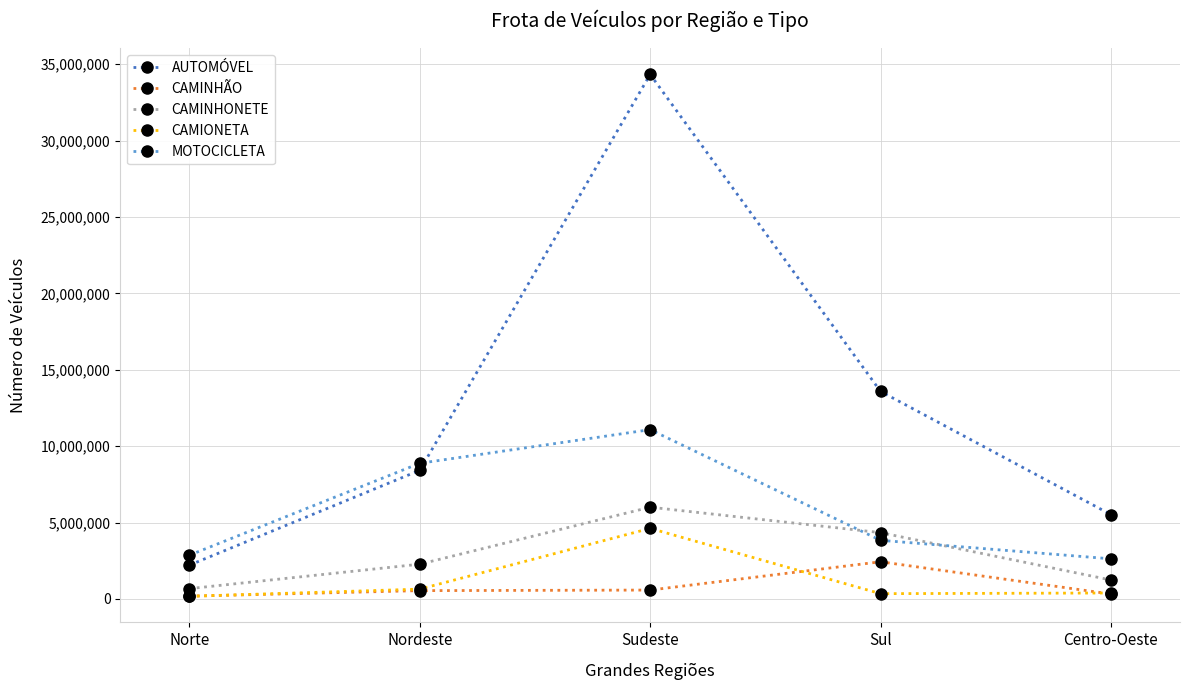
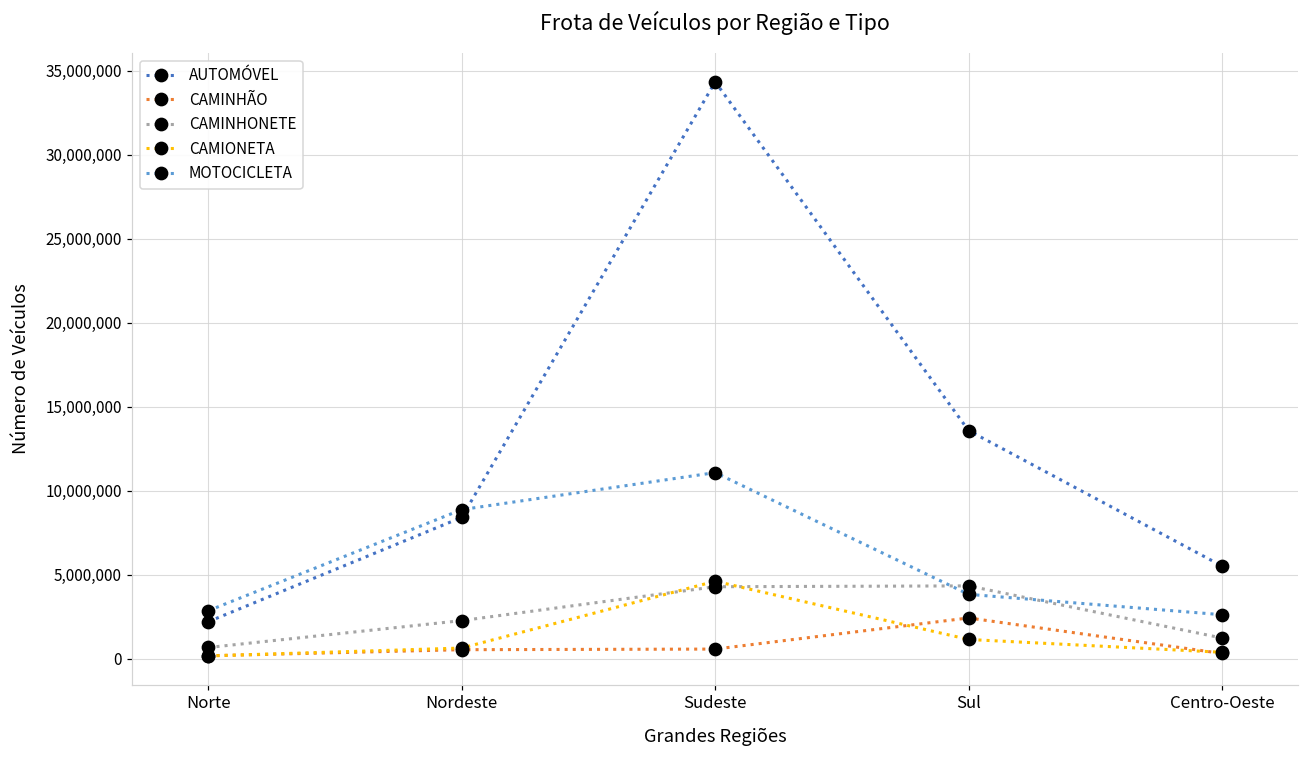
  {
    "CAMINHÃO": {
      "Sudeste": "600,000",
      "Sul": "2,400,000"
    },
    "CAMINHONETE": {
      "Norte": "700,000",
      "Nordeste": "2,300,000",
-     "Sudeste": "6,000,000",
+     "Sudeste": "4,300,000",
      "Sul": "4,300,000",
      "Centro-Oeste": "1,200,000"
    },
    "CAMIONETA": {
      "Sudeste": "4,600,000",
-     "Sul": "300,000"
+     "Sul": "1,200,000"
    }
  }
